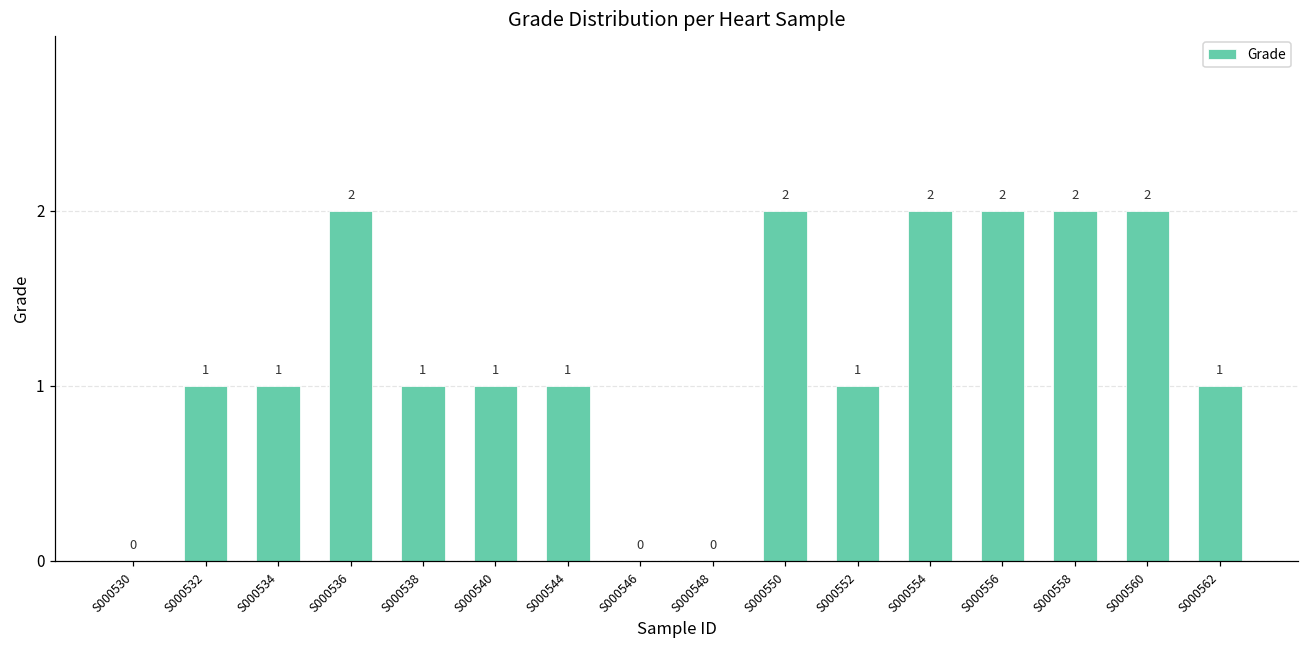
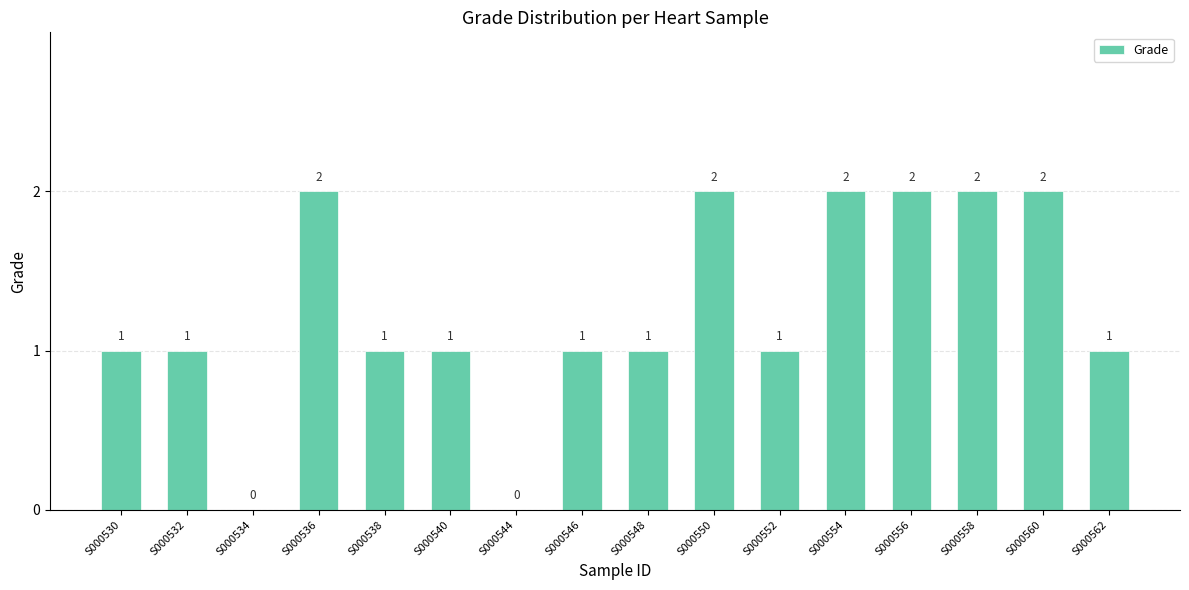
  {
-   "S000530": 0,
+   "S000530": 1,
    "S000532": 1,
-   "S000534": 1,
+   "S000534": 0,
    "S000536": 2,
    "S000538": 1,
    "S000540": 1,
-   "S000544": 1,
-   "S000546": 0,
-   "S000548": 0,
+   "S000544": 0,
+   "S000546": 1,
+   "S000548": 1,
    "S000550": 2,
    "S000552": 1,
    "S000554": 2,
    "S000556": 2,
    "S000558": 2,
    "S000560": 2,
    "S000562": 1
  }
